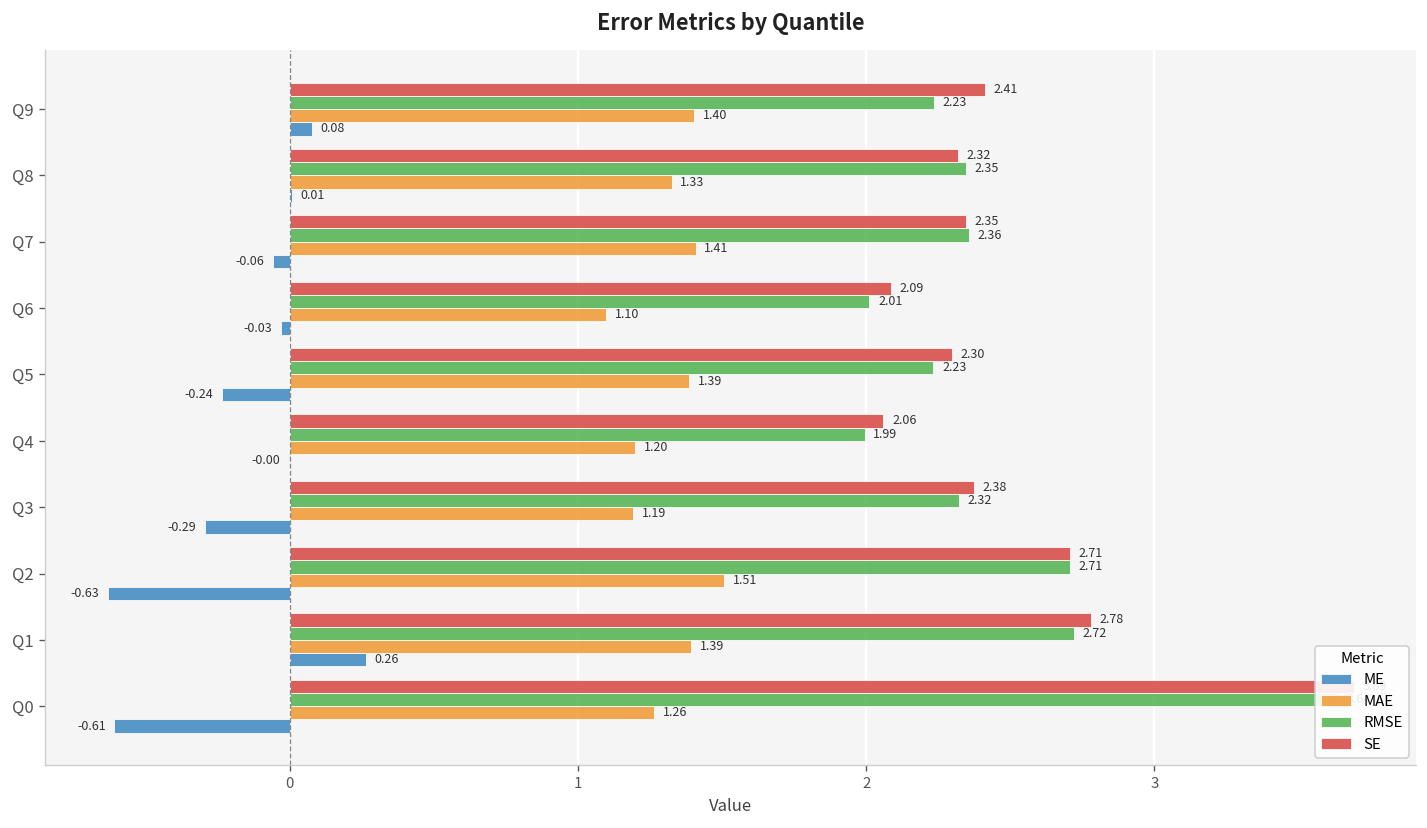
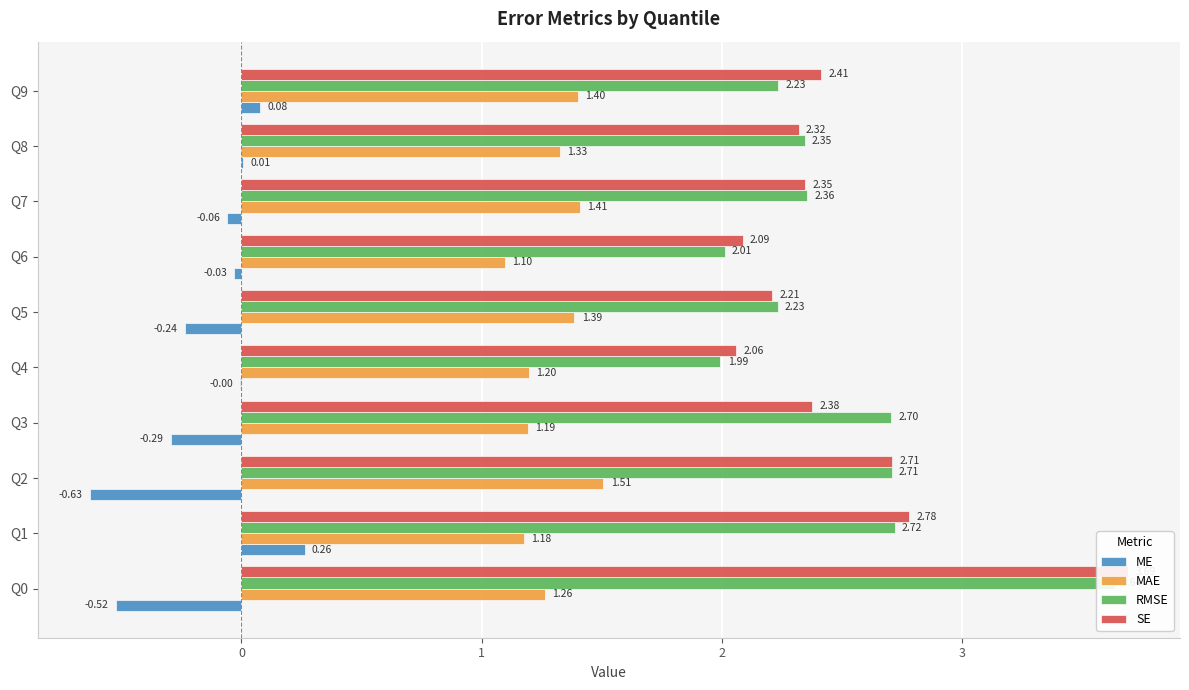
  {
    "ME": {
      "Q9": 0.08,
      "Q8": 0.01,
      "Q7": -0.06,
      "Q6": -0.03,
      "Q5": -0.24,
      "Q4": -0.00,
      "Q3": -0.29,
      "Q2": -0.63,
      "Q1": 0.26,
-     "Q0": -0.61
+     "Q0": -0.52
    },
    "MAE": {
      "Q9": 1.40,
      "Q8": 1.33,
      "Q7": 1.41,
      "Q6": 1.10,
      "Q5": 1.39,
      "Q4": 1.20,
      "Q3": 1.19,
      "Q2": 1.51,
-     "Q1": 1.39,
+     "Q1": 1.18,
      "Q0": 1.26
    },
    "RMSE": {
      "Q9": 2.23,
      "Q8": 2.35,
      "Q7": 2.36,
      "Q6": 2.01,
      "Q5": 2.23,
      "Q4": 1.99,
-     "Q3": 2.32,
+     "Q3": 2.70,
      "Q2": 2.71,
      "Q1": 2.72
    },
    "SE": {
      "Q9": 2.41,
      "Q8": 2.32,
      "Q7": 2.35,
      "Q6": 2.09,
-     "Q5": 2.30,
+     "Q5": 2.21,
      "Q4": 2.06,
      "Q3": 2.38,
      "Q2": 2.71,
      "Q1": 2.78
    }
  }
